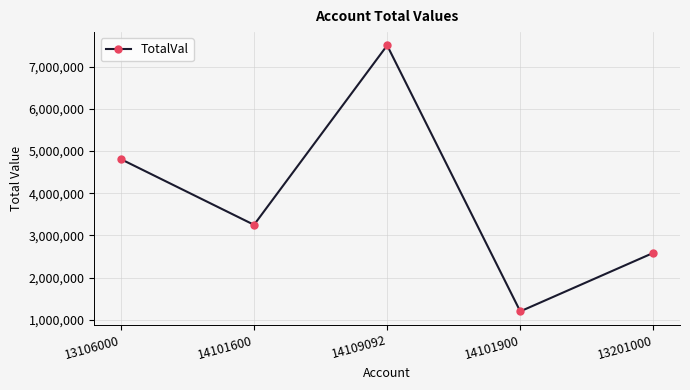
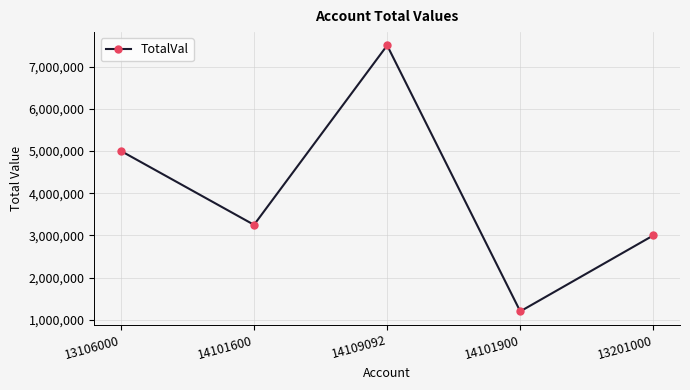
  {
-   "13106000": "4,800,000",
+   "13106000": "5,000,000",
    "14101600": "3,300,000",
    "14109092": "7,500,000",
    "14101900": "1,200,000",
-   "13201000": "2,600,000"
+   "13201000": "3,000,000"
  }
